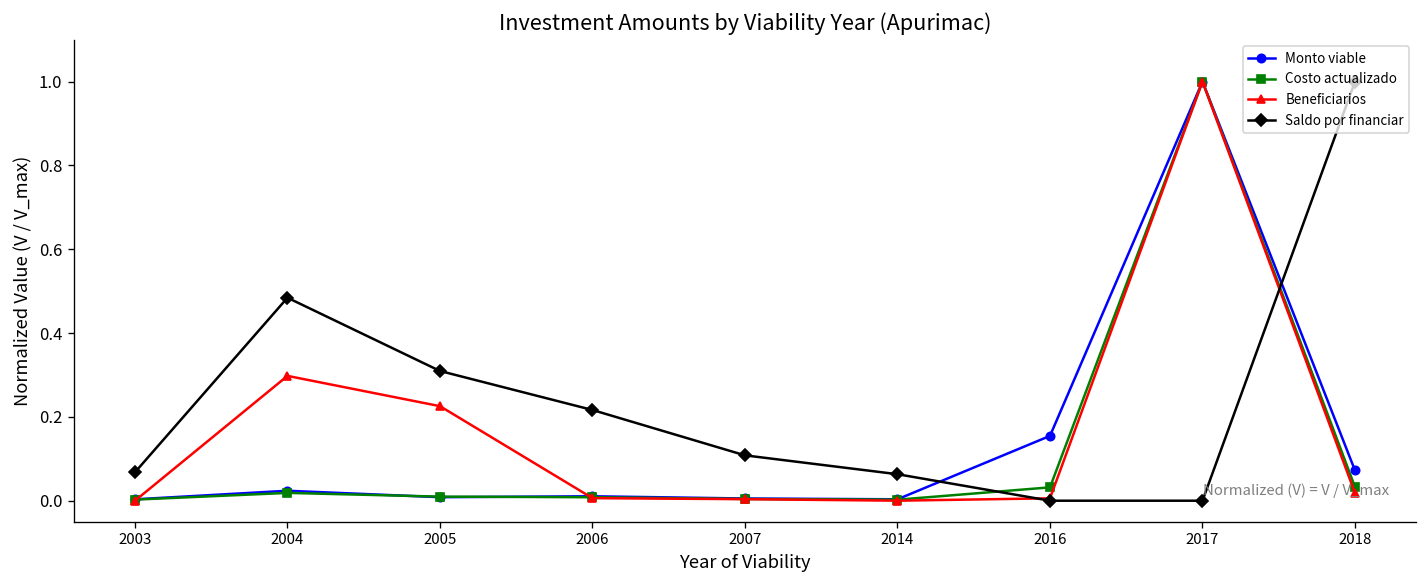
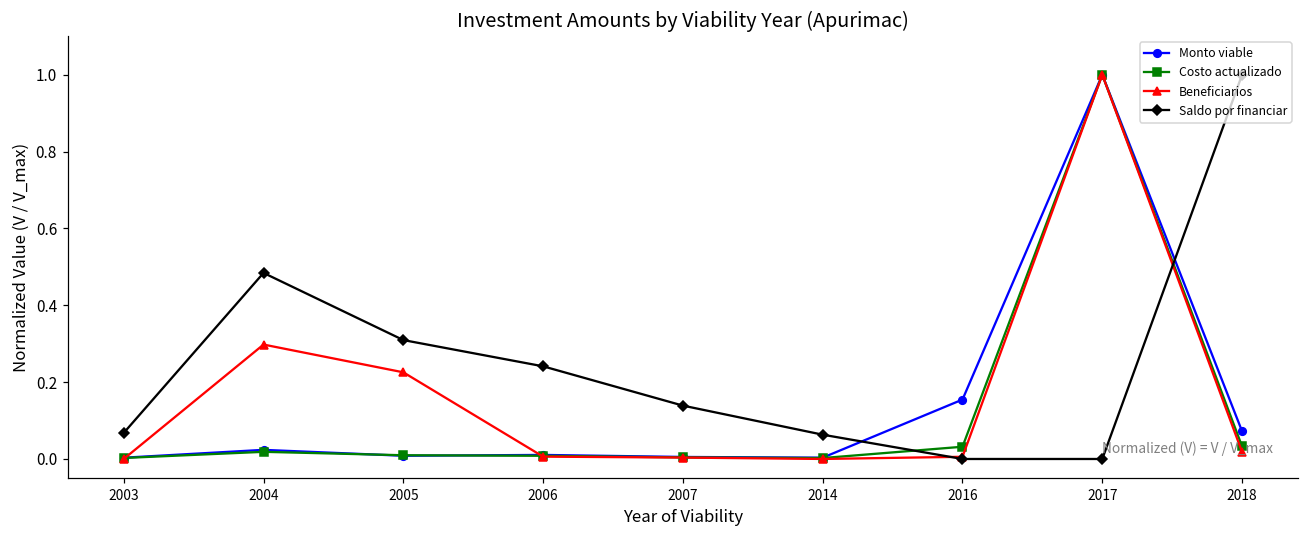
  {
    "Monto viable": {
      "2016": 0.15,
      "2018": 0.07
    },
    "Costo actualizado": {
      "2016": 0.03,
      "2018": 0.03
    },
    "Beneficiarios": {
      "2004": 0.30,
      "2005": 0.23,
      "2018": 0.02
    },
    "Saldo por financiar": {
      "2003": 0.07,
      "2004": 0.48,
      "2005": 0.31,
-     "2006": 0.22,
-     "2007": 0.11,
+     "2006": 0.24,
+     "2007": 0.14,
      "2014": 0.06,
      "2017": 0.00
    }
  }
